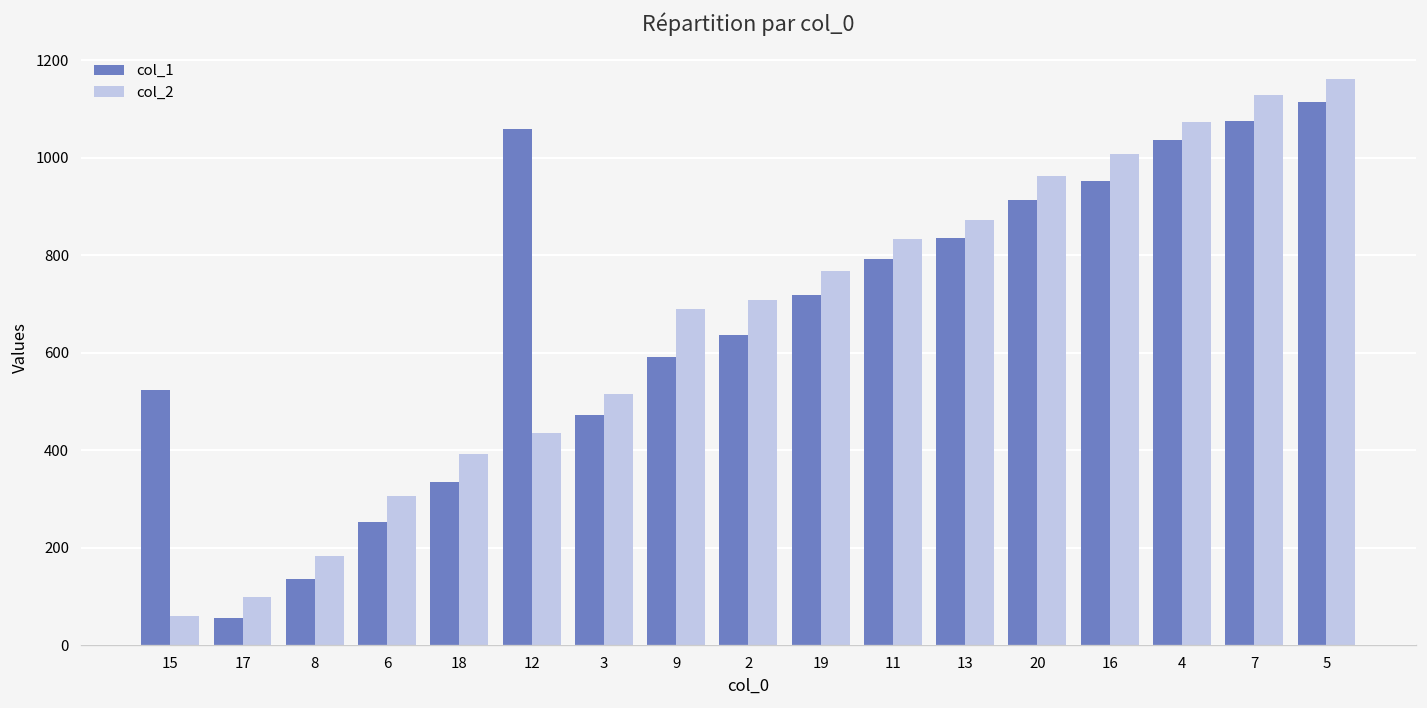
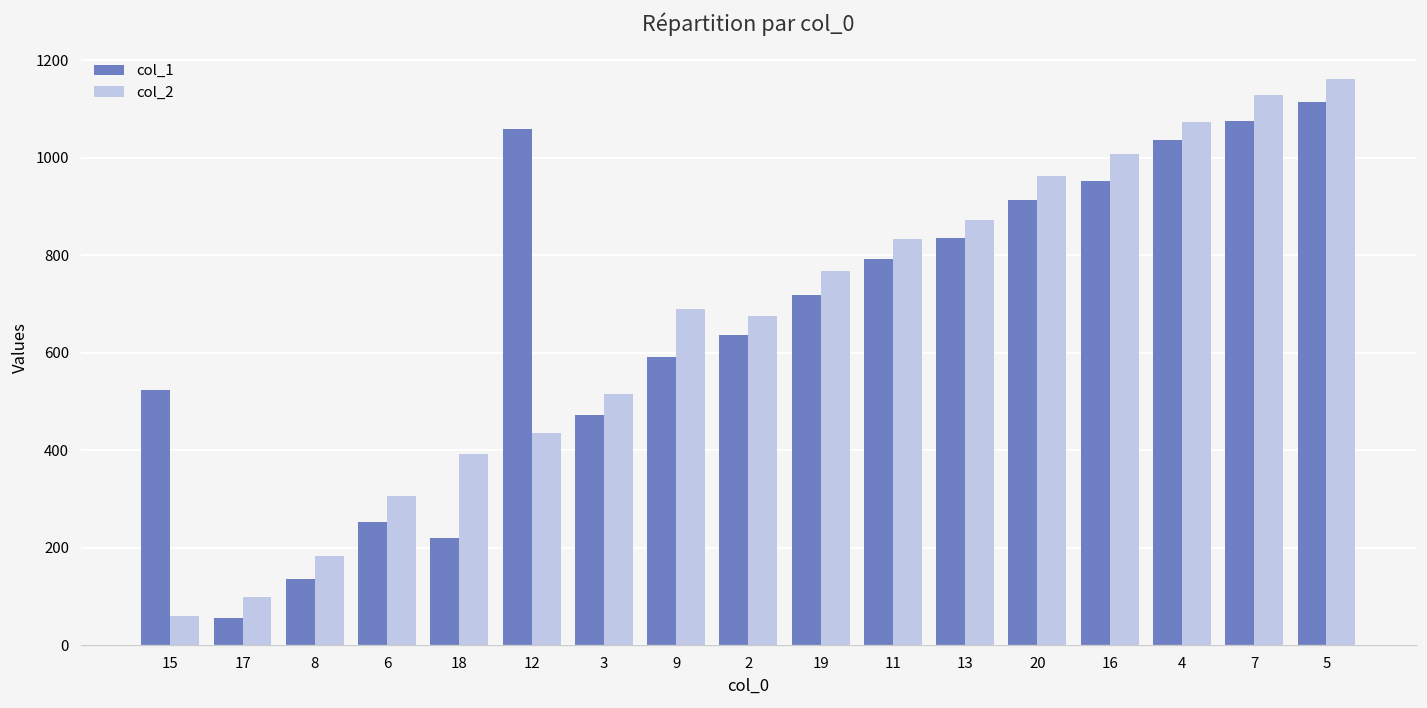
  {
    "col_1": {
      "15": 520,
      "17": 60,
      "8": 140,
      "6": 250,
-     "18": 330,
+     "18": 220,
      "12": 1060,
      "3": 470,
      "9": 590,
      "2": 640,
      "19": 720,
      "11": 790,
      "13": 840,
      "20": 910,
      "16": 950,
      "4": 1040,
      "7": 1080,
      "5": 1110
    },
    "col_2": {
      "15": 60,
      "17": 100,
      "8": 180,
      "6": 310,
      "18": 390,
      "12": 440,
      "3": 520,
      "9": 690,
-     "2": 710,
+     "2": 680,
      "19": 770,
      "11": 830,
      "13": 870,
      "20": 960,
      "16": 1010,
      "4": 1070,
      "7": 1130,
      "5": 1160
    }
  }
